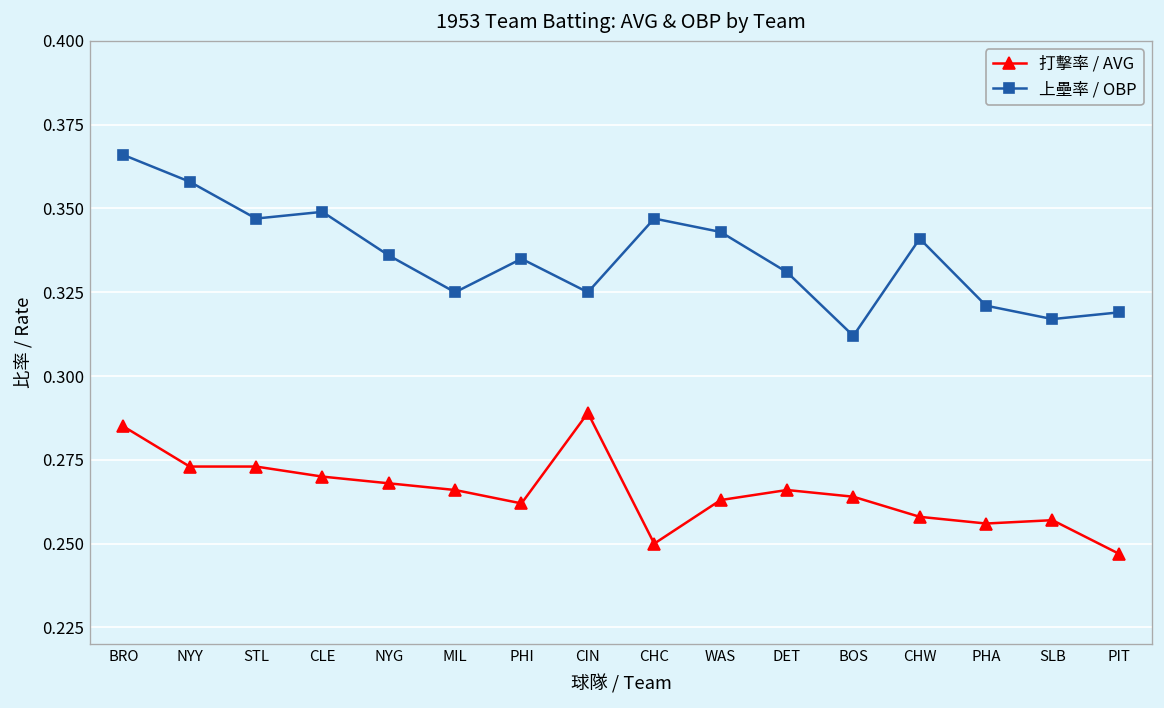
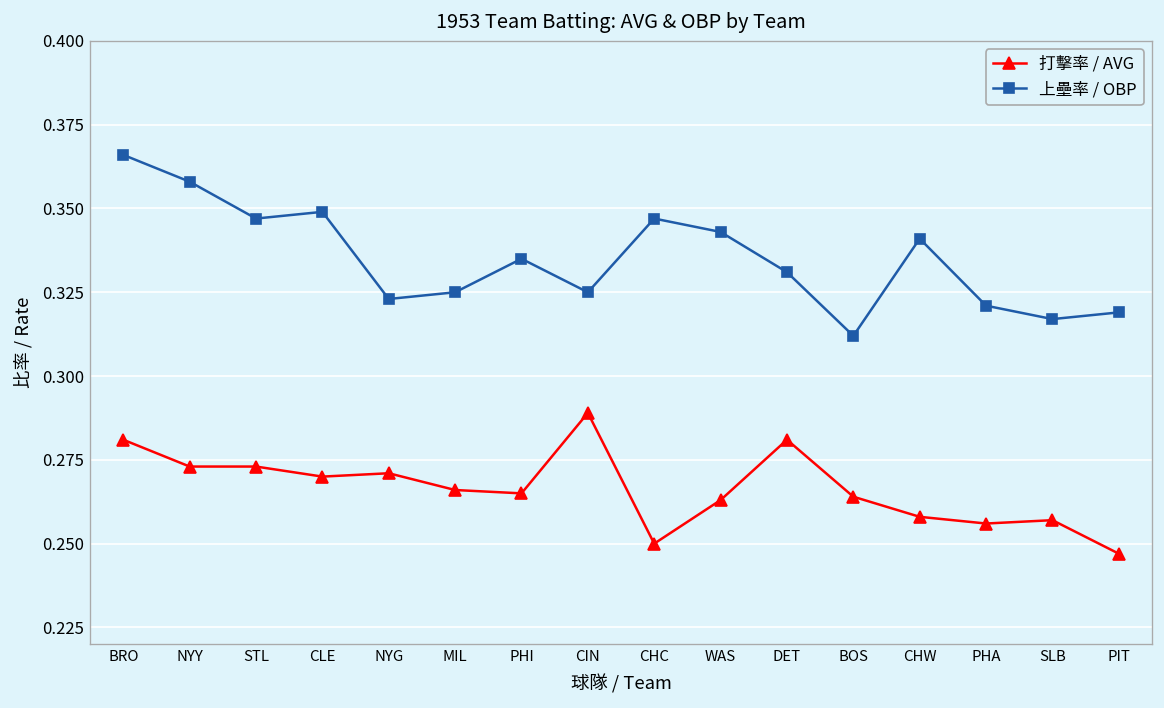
  {
    "打擊率 / AVG": {
-     "BRO": 0.285,
+     "BRO": 0.281,
      "NYY": 0.273,
      "STL": 0.273,
      "CLE": 0.270,
-     "NYG": 0.268,
+     "NYG": 0.271,
      "MIL": 0.266,
-     "PHI": 0.262,
+     "PHI": 0.265,
      "CIN": 0.289,
      "CHC": 0.250,
      "WAS": 0.263,
-     "DET": 0.266,
+     "DET": 0.281,
      "BOS": 0.264,
      "CHW": 0.258,
      "PHA": 0.256,
      "SLB": 0.257,
      "PIT": 0.247
    },
    "上壘率 / OBP": {
      "BRO": 0.366,
      "NYY": 0.358,
      "STL": 0.347,
      "CLE": 0.349,
-     "NYG": 0.336,
+     "NYG": 0.323,
      "MIL": 0.325,
      "PHI": 0.335,
      "CIN": 0.325,
      "CHC": 0.347,
      "WAS": 0.343,
      "DET": 0.331,
      "BOS": 0.312,
      "CHW": 0.341,
      "PHA": 0.321,
      "SLB": 0.317,
      "PIT": 0.319
    }
  }
